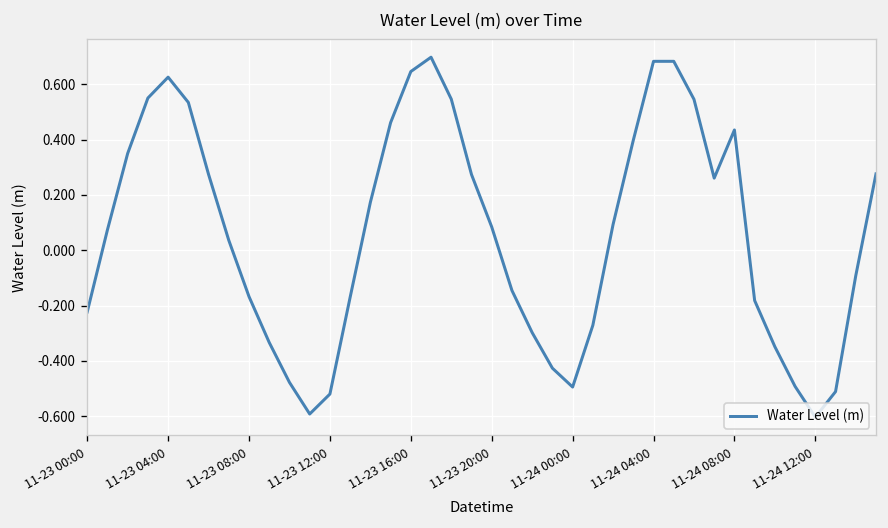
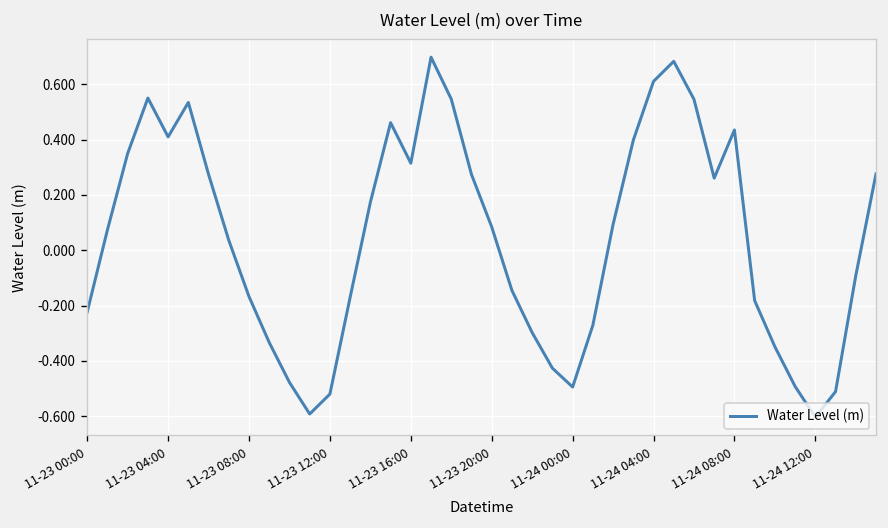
  {
    "11-23 00:00": -0.22,
-   "11-23 04:00": 0.63,
+   "11-23 04:00": 0.41,
    "11-23 08:00": -0.17,
    "11-23 12:00": -0.52,
-   "11-23 16:00": 0.65,
+   "11-23 16:00": 0.31,
    "11-23 20:00": 0.08,
    "11-24 00:00": -0.49,
-   "11-24 04:00": 0.68,
+   "11-24 04:00": 0.61,
    "11-24 08:00": 0.44
  }
